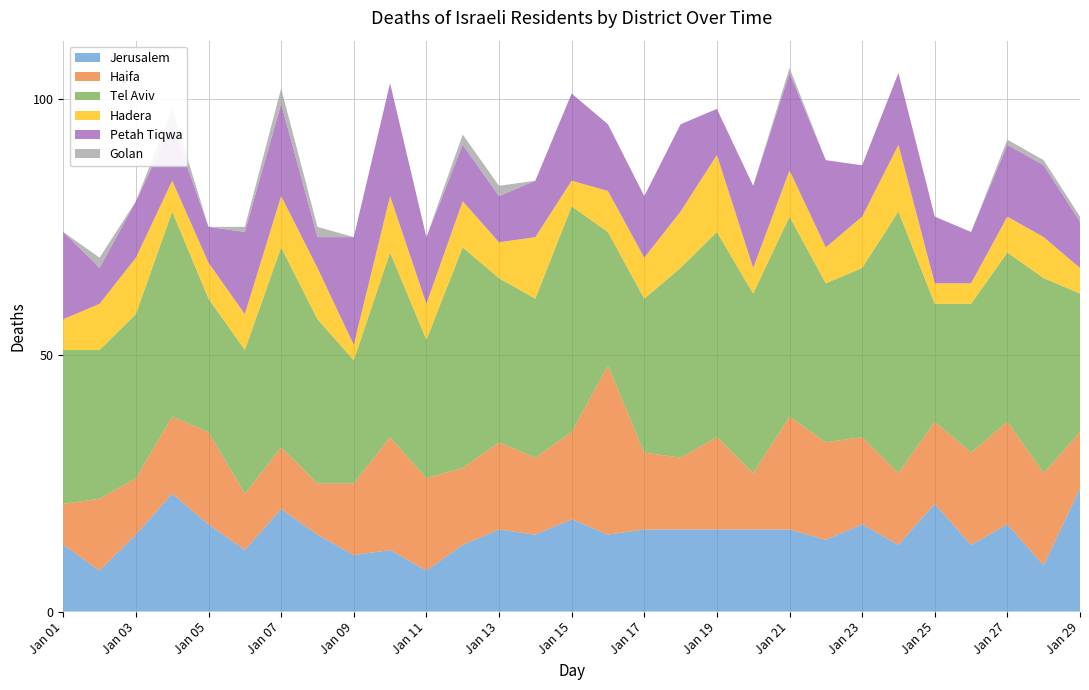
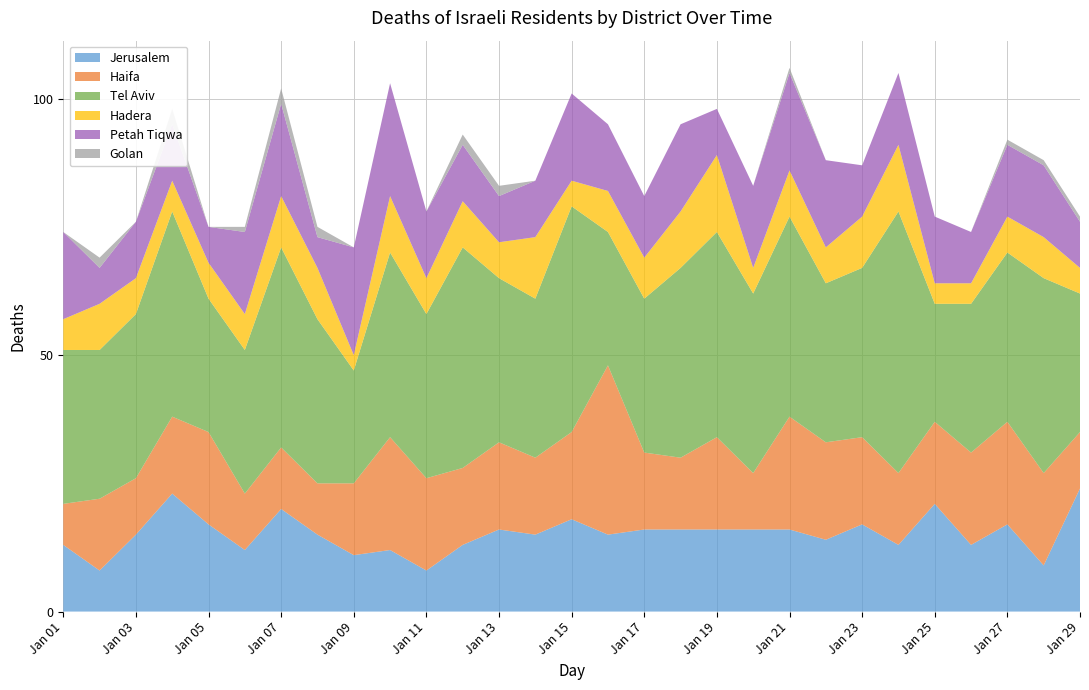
  {
    "Jerusalem": {
      "Jan 01": 13,
      "Jan 03": 15,
      "Jan 05": 17,
      "Jan 07": 20,
      "Jan 09": 11,
      "Jan 11": 8,
      "Jan 13": 16,
      "Jan 15": 18,
      "Jan 17": 16,
      "Jan 19": 16,
      "Jan 21": 16,
      "Jan 23": 17,
      "Jan 25": 21,
      "Jan 27": 17,
      "Jan 29": 24
    },
    "Haifa": {
      "Jan 01": 8,
      "Jan 03": 11,
      "Jan 05": 18,
      "Jan 07": 12,
      "Jan 09": 14,
      "Jan 11": 18,
      "Jan 13": 17,
      "Jan 15": 17,
      "Jan 17": 15,
      "Jan 19": 18,
      "Jan 21": 22,
      "Jan 23": 17,
      "Jan 25": 16,
      "Jan 27": 20,
      "Jan 29": 11
    },
    "Tel Aviv": {
      "Jan 01": 30,
      "Jan 03": 32,
      "Jan 05": 26,
      "Jan 07": 39,
-     "Jan 09": 24,
-     "Jan 11": 27,
+     "Jan 09": 22,
+     "Jan 11": 32,
      "Jan 13": 32,
      "Jan 15": 44,
      "Jan 17": 30,
      "Jan 19": 40,
      "Jan 21": 39,
      "Jan 23": 33,
      "Jan 25": 23,
      "Jan 27": 33,
      "Jan 29": 27
    },
    "Hadera": {
      "Jan 01": 6,
-     "Jan 03": 11,
+     "Jan 03": 7,
      "Jan 05": 7,
      "Jan 07": 10,
      "Jan 09": 3,
      "Jan 11": 7,
      "Jan 13": 7,
      "Jan 15": 5,
      "Jan 17": 8,
      "Jan 19": 15,
      "Jan 21": 9,
      "Jan 23": 10,
      "Jan 25": 4,
      "Jan 27": 7,
      "Jan 29": 5
    },
    "Petah Tiqwa": {
      "Jan 07": 18,
      "Jan 13": 9,
      "Jan 21": 19,
      "Jan 27": 14,
      "Jan 29": 9
    },
    "Golan": {
      "Jan 07": 3,
      "Jan 13": 2,
      "Jan 21": 1,
      "Jan 27": 1,
      "Jan 29": 1
    }
  }
